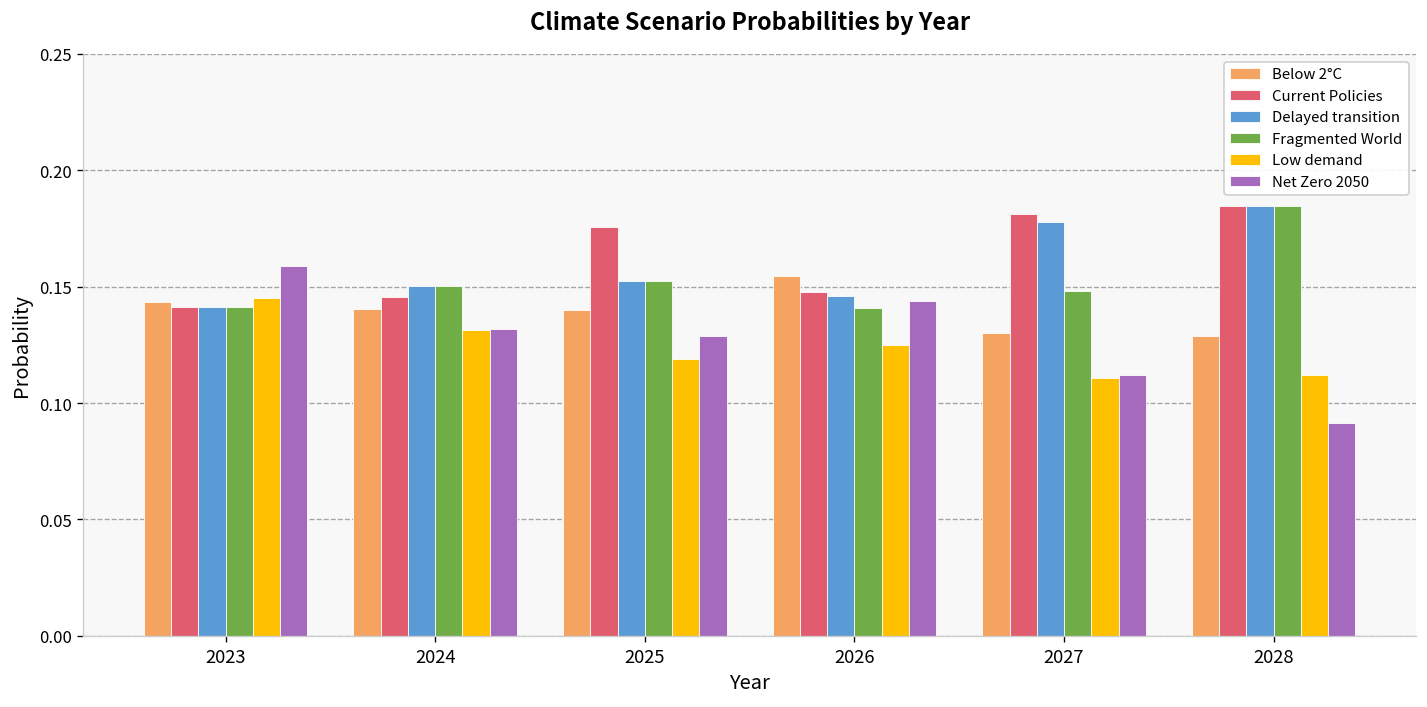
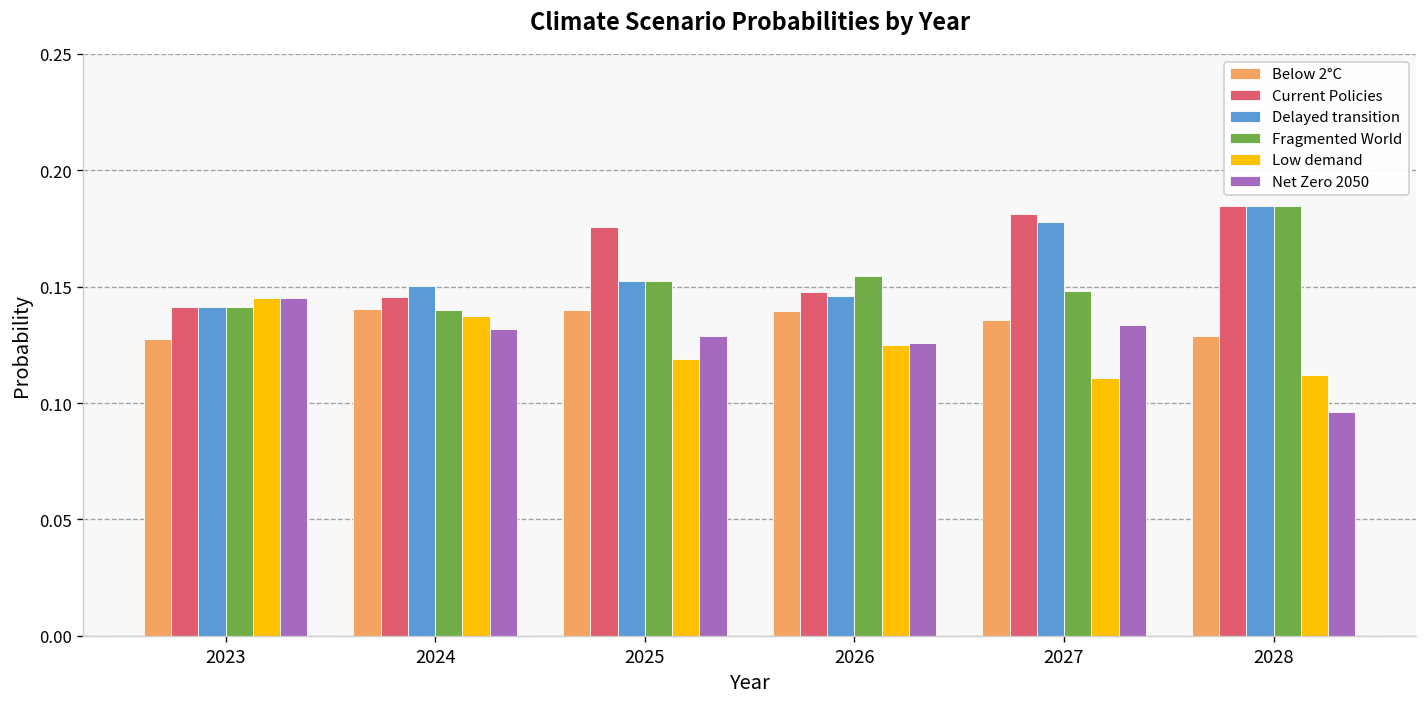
  {
    "Below 2°C": {
-     "2023": 0.144,
+     "2023": 0.128,
      "2024": 0.141,
      "2025": 0.140,
-     "2026": 0.155,
-     "2027": 0.130,
+     "2026": 0.140,
+     "2027": 0.136,
      "2028": 0.129
    },
    "Current Policies": {
      "2023": 0.141,
      "2024": 0.146,
      "2025": 0.176,
      "2026": 0.148,
      "2027": 0.181,
      "2028": 0.185
    },
    "Delayed transition": {
      "2023": 0.141,
      "2024": 0.150,
      "2025": 0.152,
      "2026": 0.146,
      "2027": 0.178,
      "2028": 0.185
    },
    "Fragmented World": {
      "2023": 0.141,
-     "2024": 0.150,
+     "2024": 0.140,
      "2025": 0.152,
-     "2026": 0.141,
+     "2026": 0.154,
      "2027": 0.148,
      "2028": 0.185
    },
    "Low demand": {
      "2023": 0.145,
-     "2024": 0.131,
+     "2024": 0.137,
      "2025": 0.119,
      "2026": 0.125,
      "2027": 0.111,
      "2028": 0.112
    },
    "Net Zero 2050": {
-     "2023": 0.159,
+     "2023": 0.145,
      "2024": 0.132,
      "2025": 0.129,
-     "2026": 0.144,
-     "2027": 0.112,
-     "2028": 0.091
+     "2026": 0.126,
+     "2027": 0.134,
+     "2028": 0.096
    }
  }
